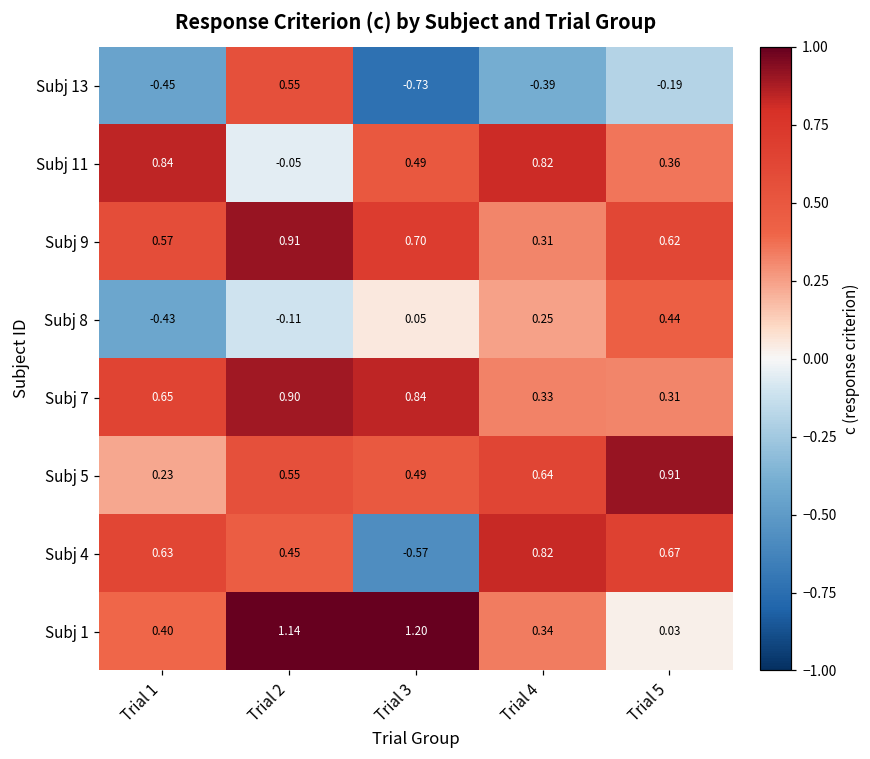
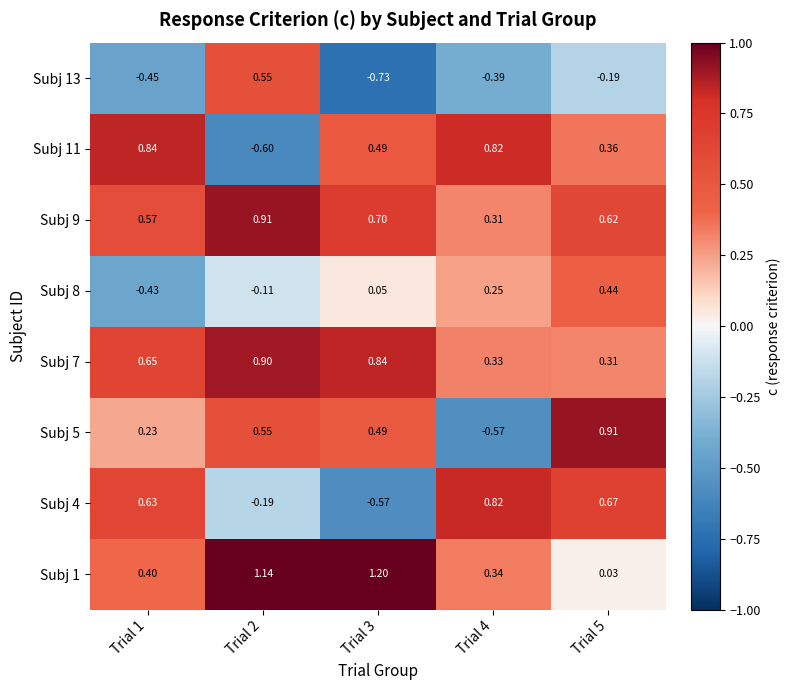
  {
    "Subj 13": {
      "Trial 1": -0.45,
      "Trial 2": 0.55,
      "Trial 3": -0.73,
      "Trial 4": -0.39,
      "Trial 5": -0.19
    },
    "Subj 11": {
      "Trial 1": 0.84,
-     "Trial 2": -0.05,
+     "Trial 2": -0.60,
      "Trial 3": 0.49,
      "Trial 4": 0.82,
      "Trial 5": 0.36
    },
    "Subj 9": {
      "Trial 1": 0.57,
      "Trial 2": 0.91,
      "Trial 3": 0.70,
      "Trial 4": 0.31,
      "Trial 5": 0.62
    },
    "Subj 8": {
      "Trial 1": -0.43,
      "Trial 2": -0.11,
      "Trial 3": 0.05,
      "Trial 4": 0.25,
      "Trial 5": 0.44
    },
    "Subj 7": {
      "Trial 1": 0.65,
      "Trial 2": 0.90,
      "Trial 3": 0.84,
      "Trial 4": 0.33,
      "Trial 5": 0.31
    },
    "Subj 5": {
      "Trial 1": 0.23,
      "Trial 2": 0.55,
      "Trial 3": 0.49,
-     "Trial 4": 0.64,
+     "Trial 4": -0.57,
      "Trial 5": 0.91
    },
    "Subj 4": {
      "Trial 1": 0.63,
-     "Trial 2": 0.45,
+     "Trial 2": -0.19,
      "Trial 3": -0.57,
      "Trial 4": 0.82,
      "Trial 5": 0.67
    },
    "Subj 1": {
      "Trial 1": 0.40,
      "Trial 2": 1.14,
      "Trial 3": 1.20,
      "Trial 4": 0.34,
      "Trial 5": 0.03
    }
  }
